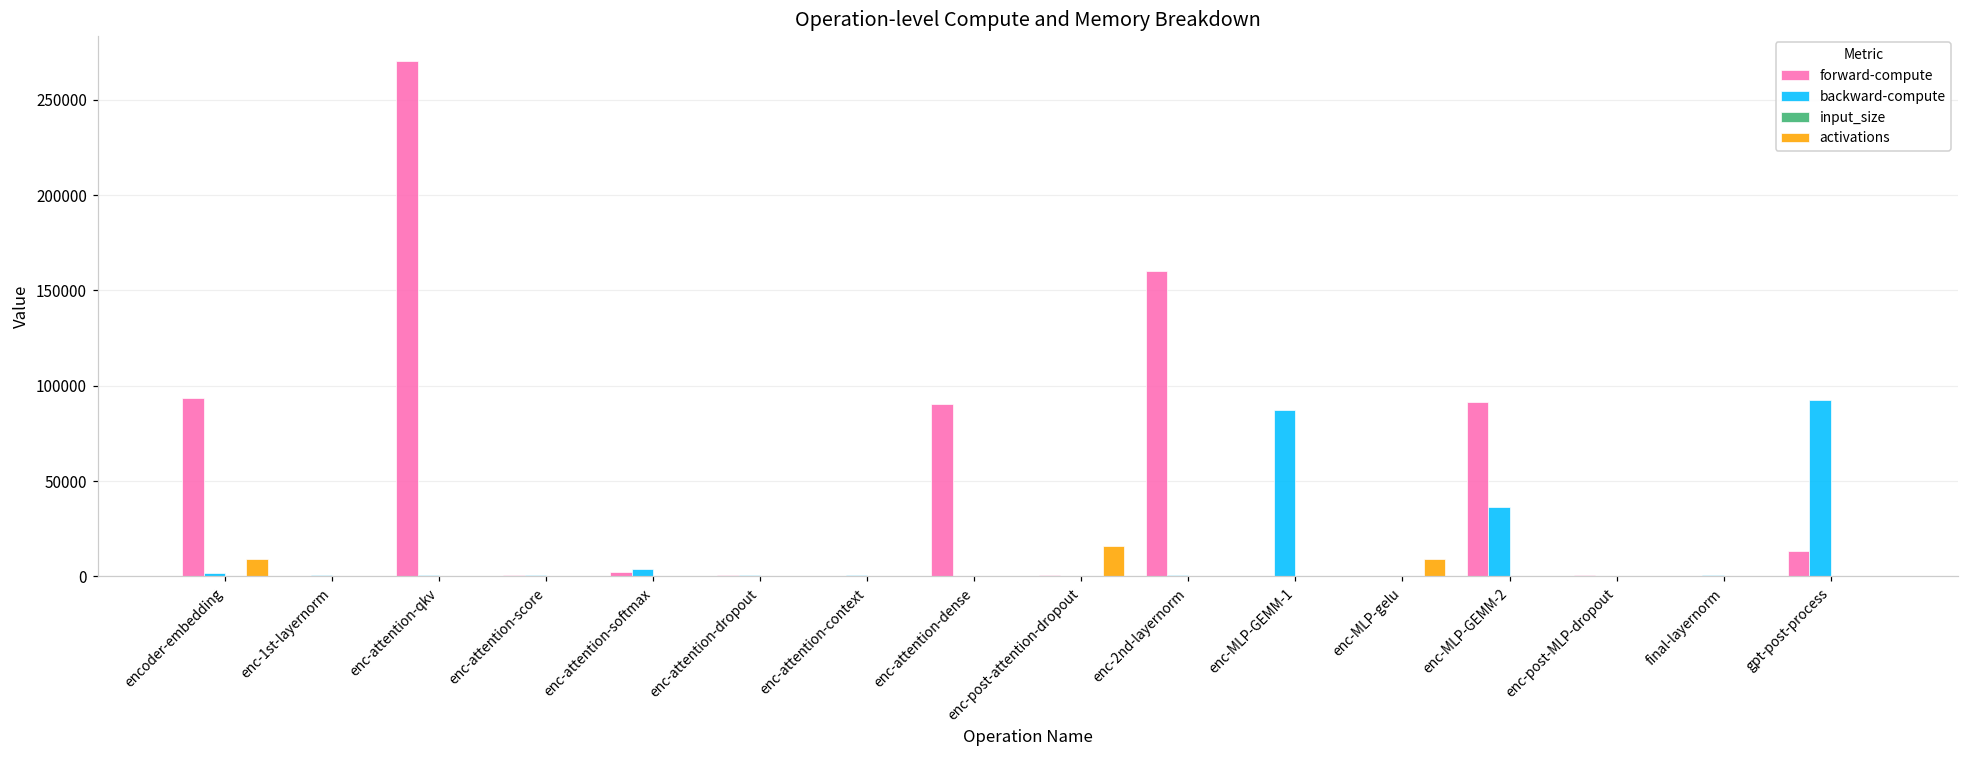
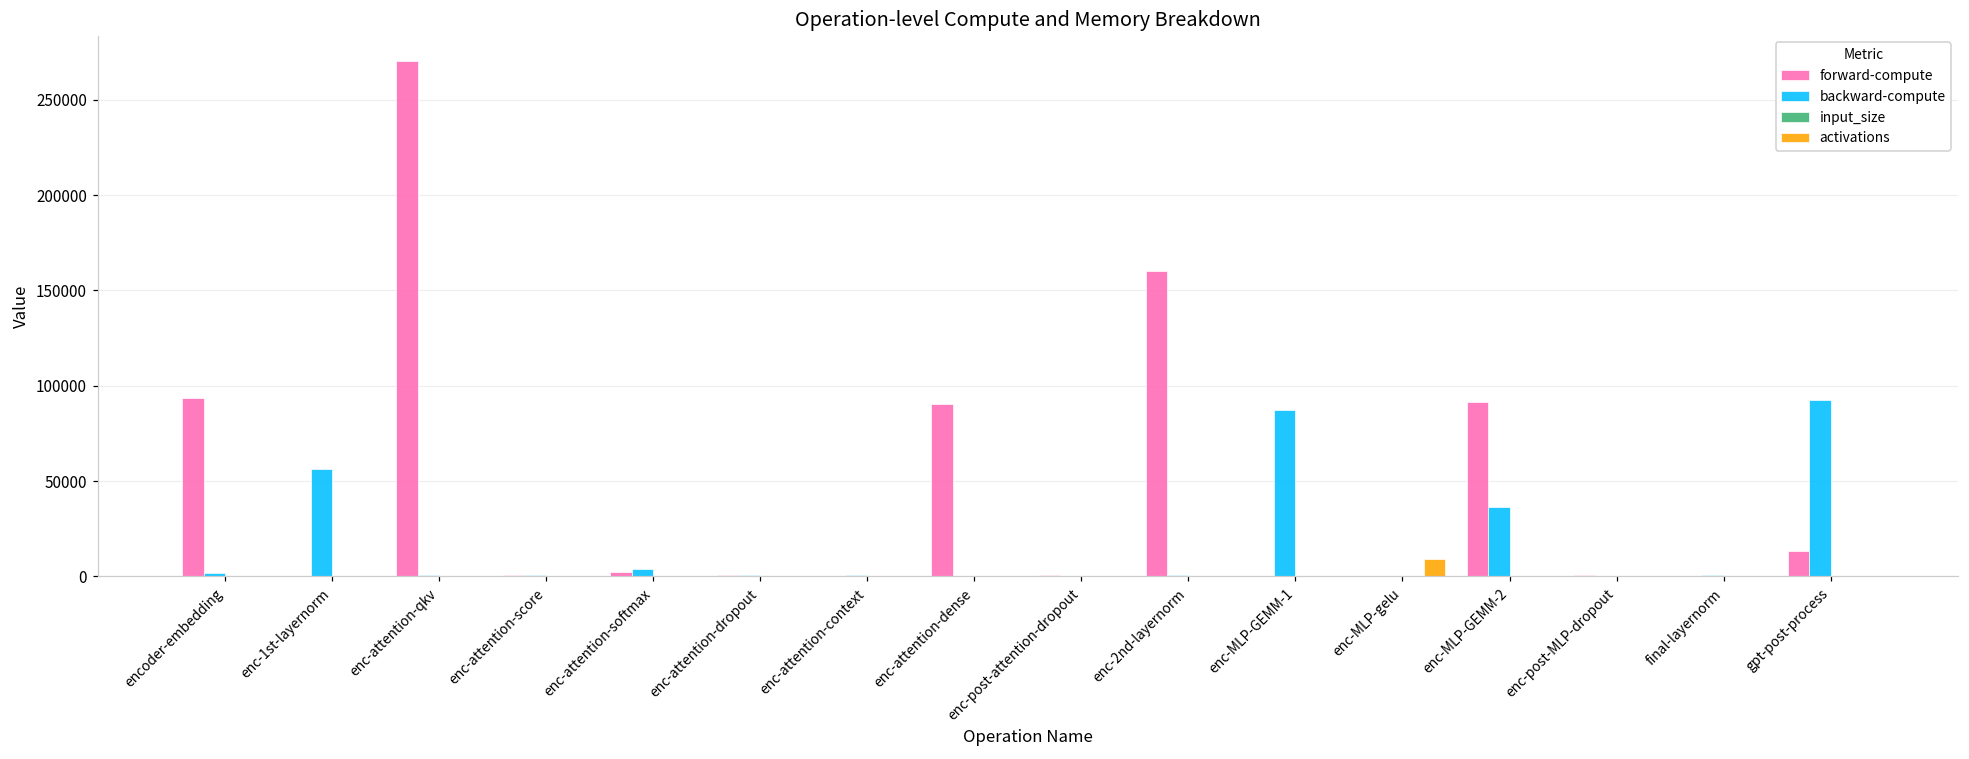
  {
    "forward-compute": {
      "encoder-embedding": 94000,
      "enc-attention-qkv": 270000,
      "enc-attention-softmax": 2000,
      "enc-attention-dense": 90000,
      "enc-2nd-layernorm": 160000,
      "enc-MLP-GEMM-2": 91000,
      "gpt-post-process": 13000
    },
    "backward-compute": {
      "encoder-embedding": 2000,
-     "enc-1st-layernorm": 1000,
+     "enc-1st-layernorm": 57000,
      "enc-attention-softmax": 4000,
      "enc-MLP-GEMM-1": 87000,
      "enc-MLP-GEMM-2": 37000,
      "gpt-post-process": 93000
    },
    "activations": {
-     "encoder-embedding": 9000,
-     "enc-post-attention-dropout": 16000,
+     "encoder-embedding": 0,
+     "enc-post-attention-dropout": 0,
      "enc-MLP-gelu": 9000
    }
  }
